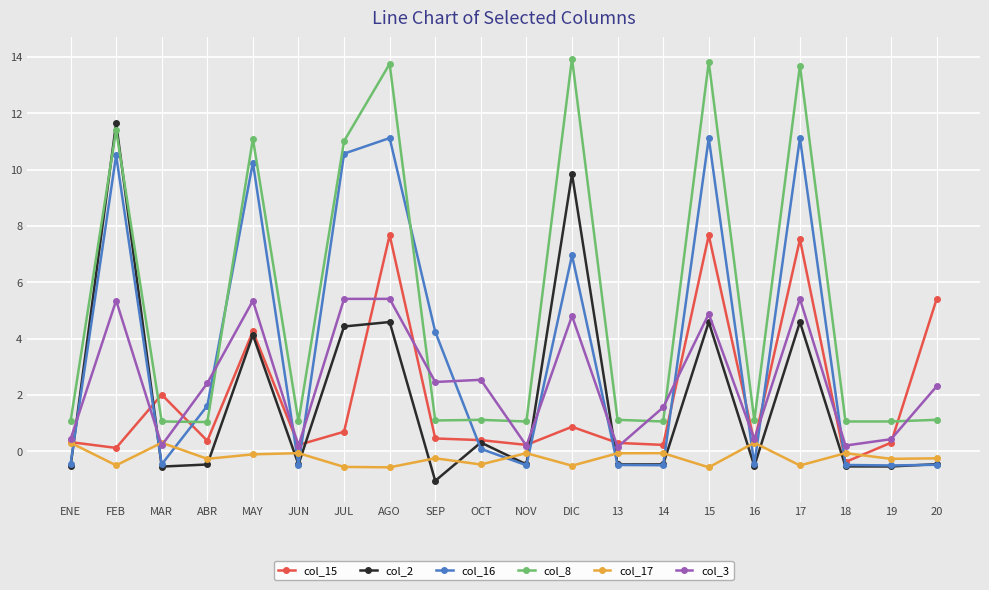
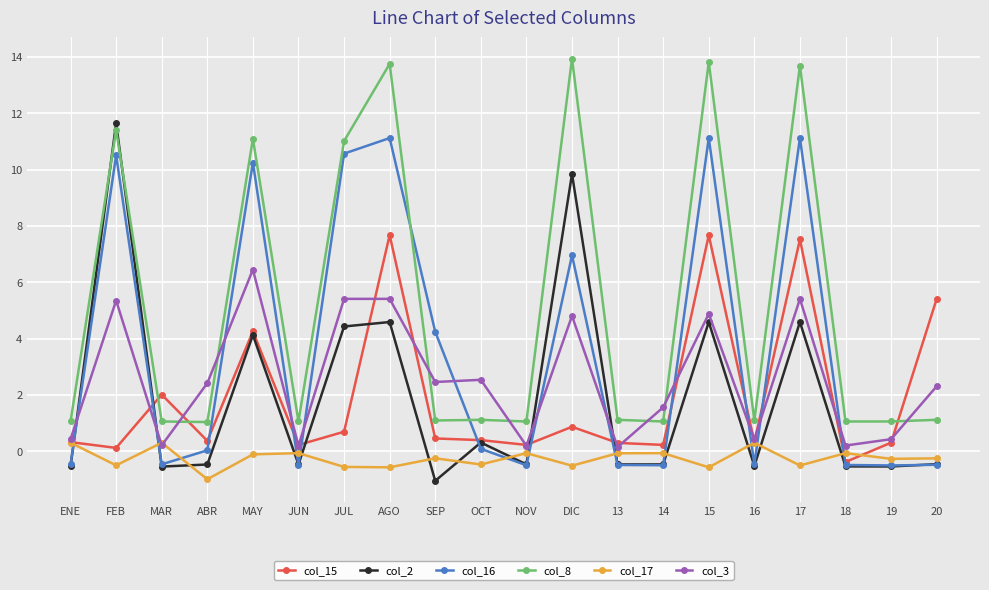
  {
    "col_15": {
      "FEB": 0.1,
      "MAR": 2.0,
      "ABR": 0.4,
      "MAY": 4.3,
      "JUL": 0.7,
      "AGO": 7.7,
      "SEP": 0.5,
      "DIC": 0.9,
      "13": 0.3,
      "14": 0.2,
      "15": 7.7,
      "17": 7.5,
      "18": -0.4,
      "19": 0.3,
      "20": 5.4
    },
    "col_2": {
      "FEB": 11.6,
      "ABR": -0.5,
      "MAY": 4.1,
      "JUL": 4.4,
      "AGO": 4.6,
      "SEP": -1.1,
      "DIC": 9.8,
      "15": 4.6,
      "17": 4.6
    },
    "col_16": {
      "FEB": 10.5,
-     "ABR": 1.6,
+     "ABR": 0.0,
      "MAY": 10.2,
      "JUL": 10.6,
      "AGO": 11.1,
      "SEP": 4.2,
      "OCT": 0.1,
      "DIC": 7.0,
      "15": 11.1,
      "17": 11.1
    },
    "col_8": {
      "ENE": 1.1,
      "FEB": 11.4,
      "MAR": 1.1,
      "ABR": 1.0,
      "MAY": 11.1,
      "JUN": 1.1,
      "JUL": 11.0,
      "AGO": 13.7,
      "SEP": 1.1,
      "OCT": 1.1,
      "NOV": 1.1,
      "DIC": 13.9,
      "13": 1.1,
      "14": 1.1,
      "15": 13.8,
      "16": 1.1,
      "17": 13.7,
      "18": 1.1,
      "19": 1.1,
      "20": 1.1
    },
    "col_17": {
      "FEB": -0.5,
      "MAR": 0.3,
-     "ABR": -0.3,
+     "ABR": -1.0,
      "MAY": -0.1,
      "JUN": -0.1,
      "JUL": -0.6,
      "AGO": -0.6,
      "SEP": -0.3,
      "OCT": -0.5,
      "NOV": -0.1,
      "DIC": -0.5,
      "13": -0.1,
      "14": -0.1,
      "15": -0.6,
      "17": -0.5,
      "18": -0.1,
      "19": -0.3,
      "20": -0.3
    },
    "col_3": {
      "ENE": 0.4,
      "FEB": 5.3,
      "MAR": 0.2,
      "ABR": 2.4,
-     "MAY": 5.3,
+     "MAY": 6.4,
      "JUL": 5.4,
      "AGO": 5.4,
      "SEP": 2.5,
      "OCT": 2.5,
      "DIC": 4.8,
      "13": 0.1,
      "14": 1.6,
      "15": 4.9,
      "16": 0.4,
      "17": 5.4,
      "18": 0.2,
      "19": 0.4,
      "20": 2.3
    }
  }
